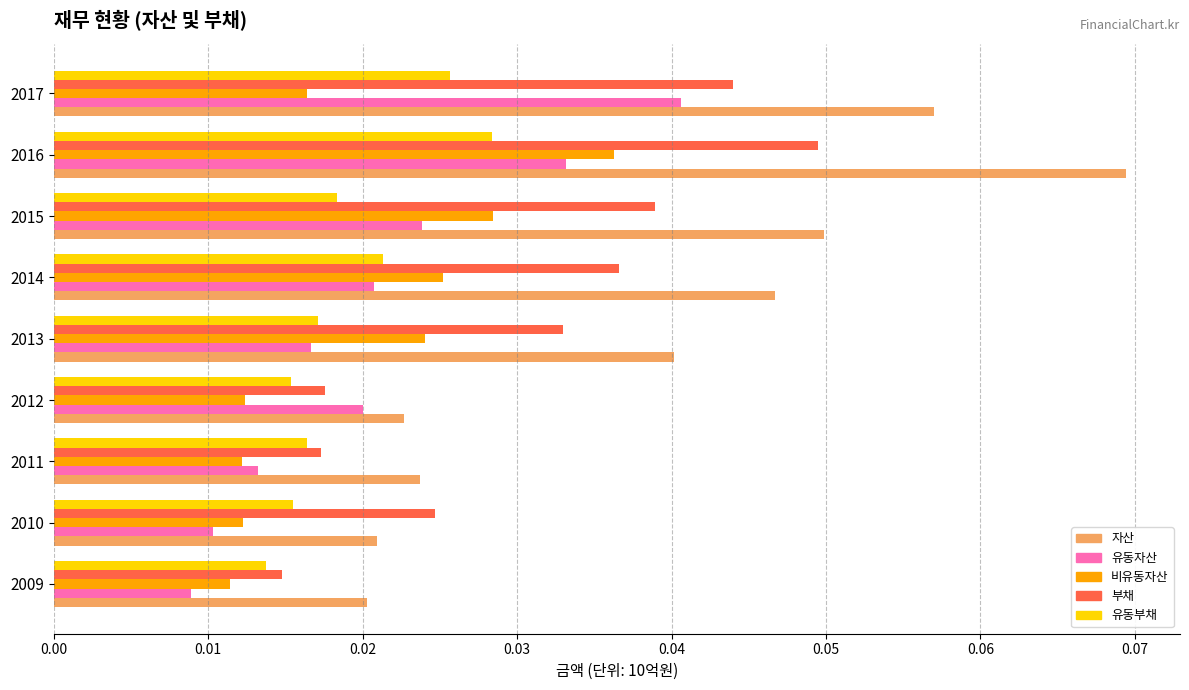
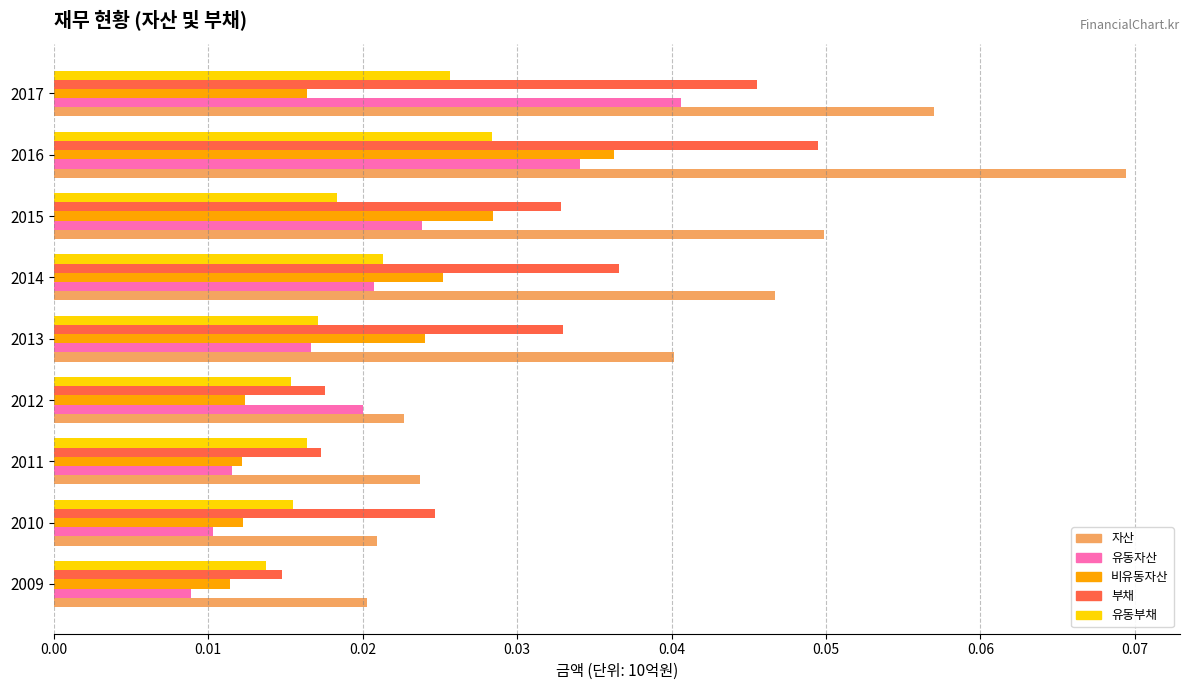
  {
    "자산": {
      "2017": 0.0570,
      "2016": 0.0694,
      "2015": 0.0499,
      "2014": 0.0467,
      "2013": 0.0401,
      "2012": 0.0227,
      "2011": 0.0237,
      "2010": 0.0210,
      "2009": 0.0203
    },
    "유동자산": {
      "2017": 0.0406,
-     "2016": 0.0332,
+     "2016": 0.0341,
      "2015": 0.0238,
      "2014": 0.0208,
      "2013": 0.0167,
      "2012": 0.0200,
-     "2011": 0.0132,
+     "2011": 0.0115,
      "2010": 0.0103,
      "2009": 0.0089
    },
    "부채": {
-     "2017": 0.0440,
+     "2017": 0.0455,
      "2016": 0.0495,
-     "2015": 0.0389,
+     "2015": 0.0328,
      "2014": 0.0366,
      "2013": 0.0330,
      "2012": 0.0176,
      "2011": 0.0173,
      "2010": 0.0247,
      "2009": 0.0148
    }
  }
